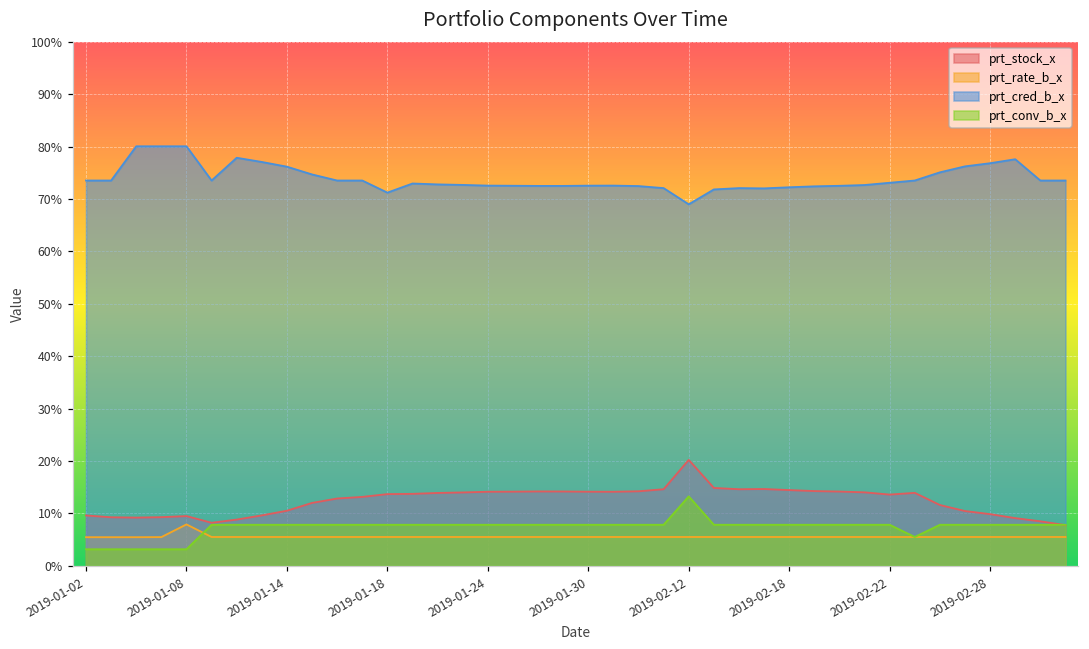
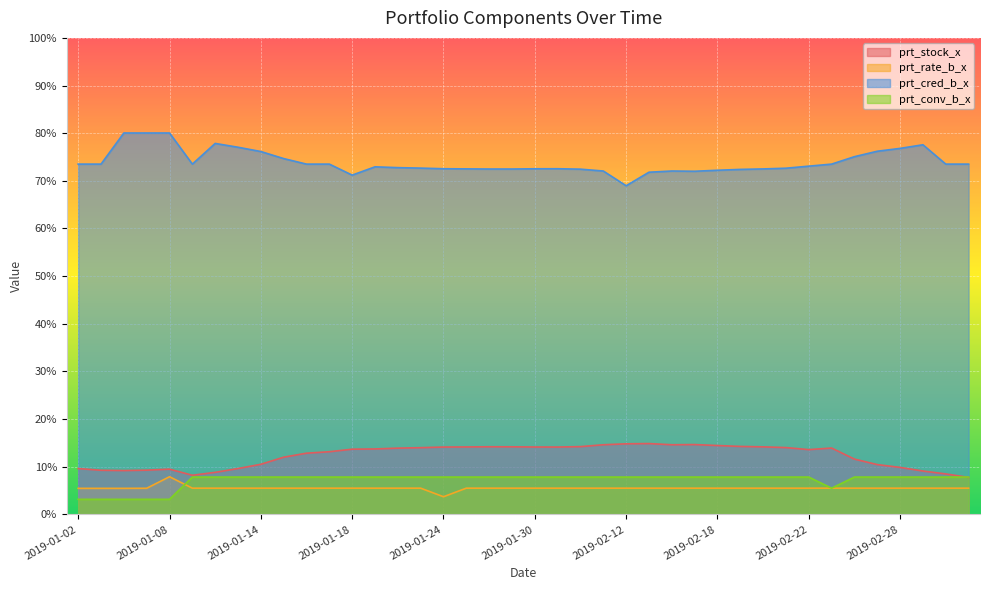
  {
    "prt_stock_x": {
      "2019-01-02": "10%",
      "2019-01-08": "9%",
      "2019-01-14": "11%",
      "2019-01-18": "14%",
      "2019-01-24": "14%",
      "2019-01-30": "14%",
-     "2019-02-12": "20%",
+     "2019-02-12": "15%",
      "2019-02-18": "14%",
      "2019-02-22": "14%",
      "2019-02-28": "10%"
    },
    "prt_rate_b_x": {
      "2019-01-02": "5%",
      "2019-01-08": "8%",
      "2019-01-14": "6%",
      "2019-01-18": "6%",
-     "2019-01-24": "6%",
+     "2019-01-24": "4%",
      "2019-01-30": "6%",
      "2019-02-12": "6%",
      "2019-02-18": "6%",
      "2019-02-22": "6%",
      "2019-02-28": "6%"
    },
    "prt_cred_b_x": {
      "2019-01-02": "74%",
      "2019-01-08": "80%",
      "2019-01-14": "76%",
      "2019-01-18": "71%",
      "2019-01-24": "73%",
      "2019-01-30": "73%",
      "2019-02-12": "69%",
      "2019-02-18": "72%",
      "2019-02-22": "73%",
      "2019-02-28": "77%"
    },
    "prt_conv_b_x": {
      "2019-01-02": "3%",
      "2019-01-08": "3%",
      "2019-01-14": "8%",
      "2019-01-18": "8%",
      "2019-01-24": "8%",
      "2019-01-30": "8%",
-     "2019-02-12": "13%",
+     "2019-02-12": "8%",
      "2019-02-18": "8%",
      "2019-02-22": "8%",
      "2019-02-28": "8%"
    }
  }
